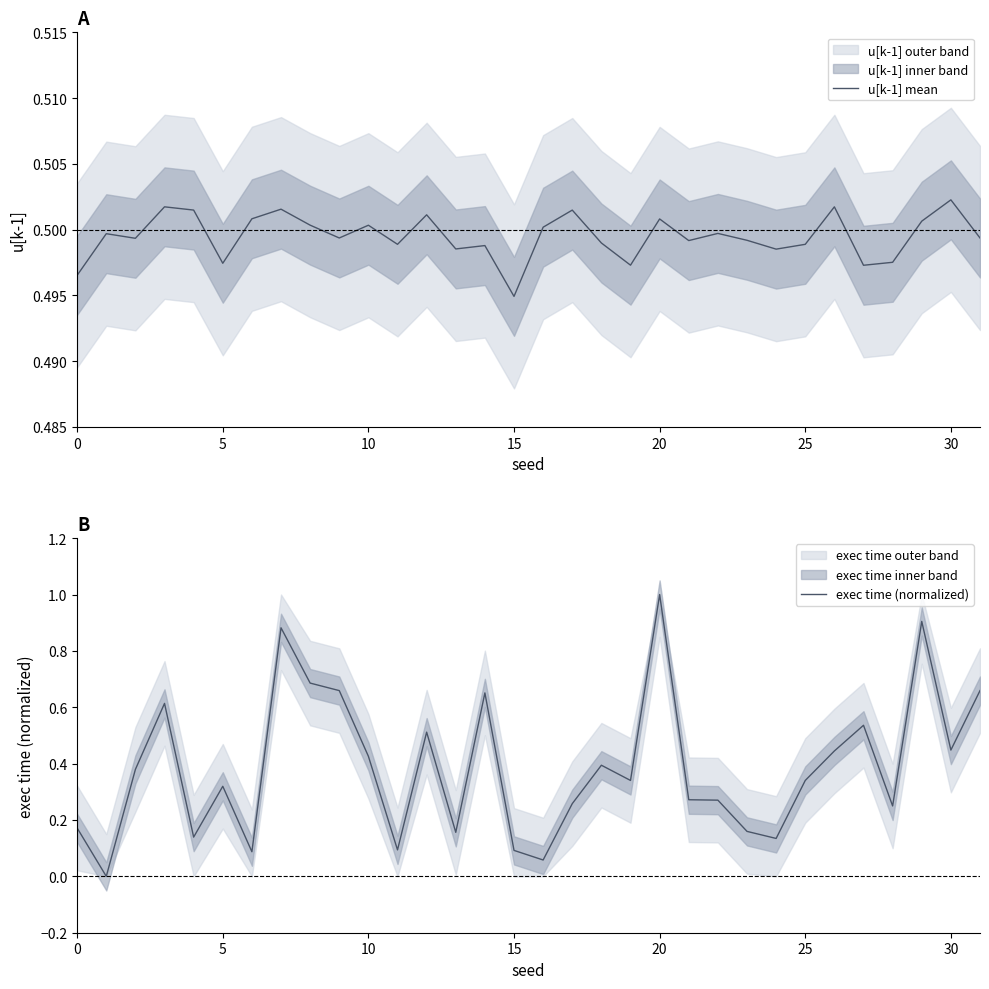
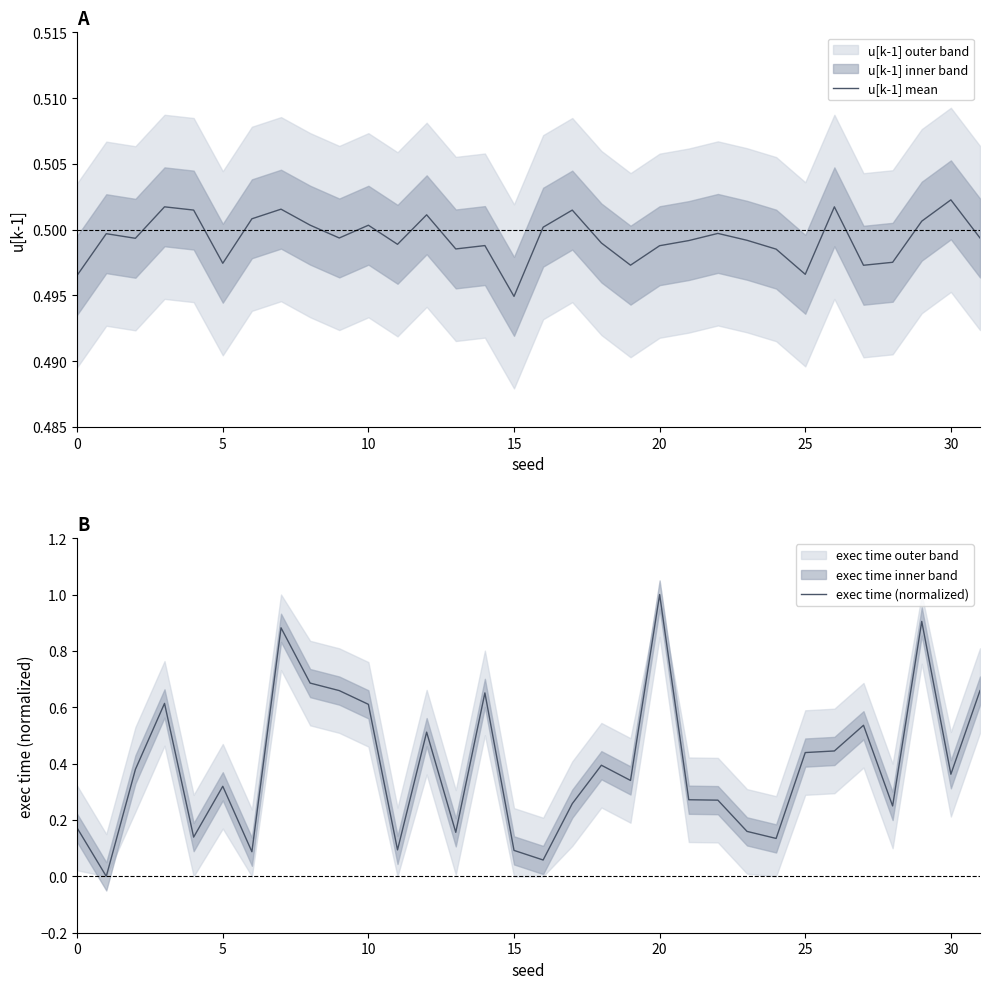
  {
    "A": {
      "u[k-1] mean": {
        "0": 0.4965,
        "5": 0.4974,
        "10": 0.5003,
        "15": 0.4949,
-       "20": 0.5008,
-       "25": 0.4989,
+       "20": 0.4988,
+       "25": 0.4966,
        "30": 0.5023
      }
    },
    "B": {
      "exec time (normalized)": {
        "0": 0.17,
        "5": 0.32,
-       "10": 0.43,
+       "10": 0.61,
        "15": 0.09,
-       "25": 0.34,
-       "30": 0.45
+       "25": 0.44,
+       "30": 0.36
      },
      "exec time outer band": {
        "15": 0.24
      }
    }
  }
